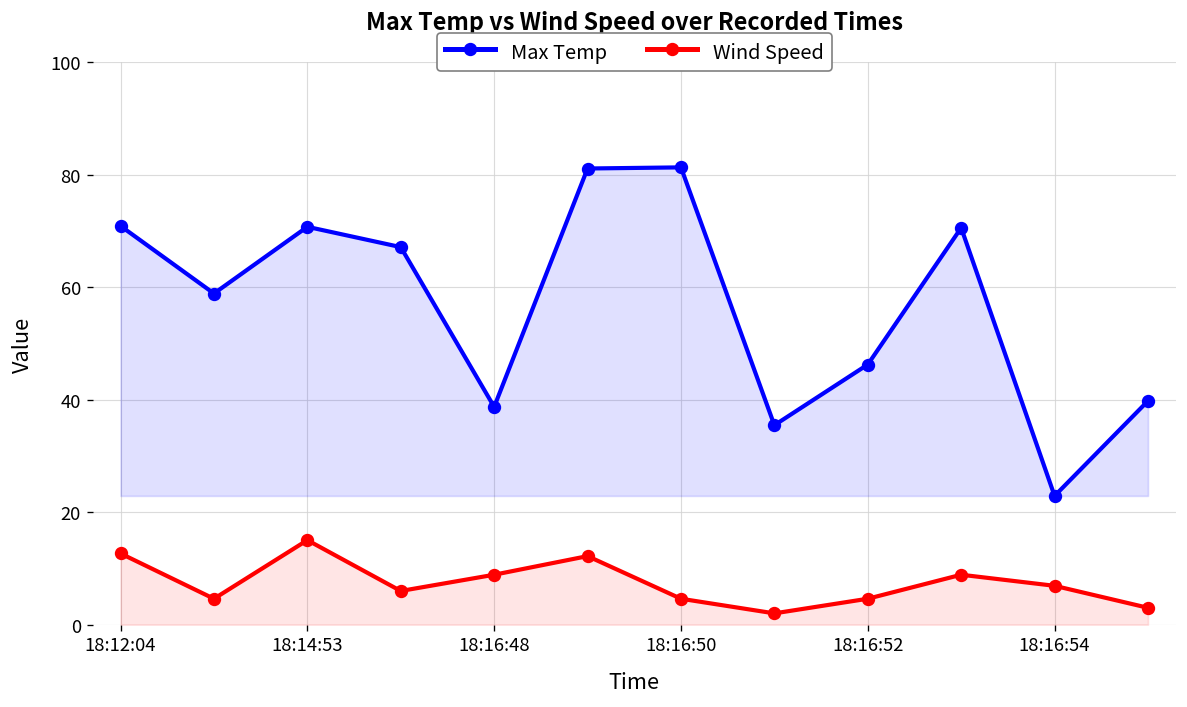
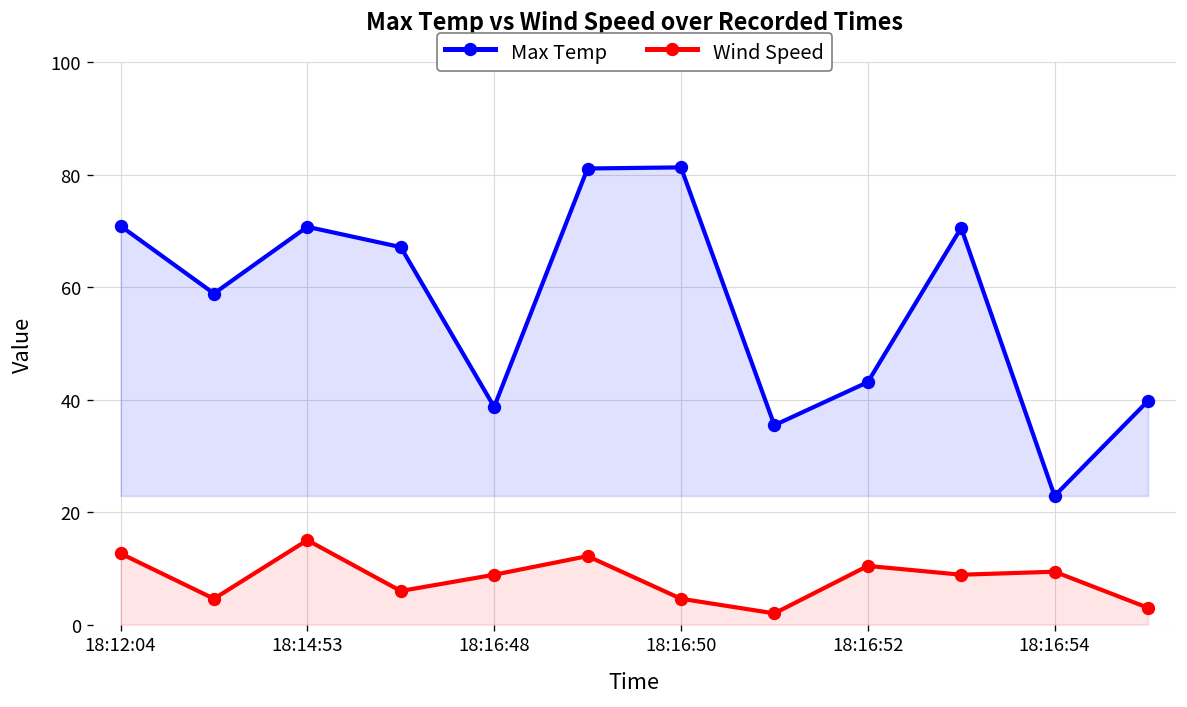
  {
    "Max Temp": {
      "18:12:04": 71,
      "18:14:53": 71,
      "18:16:48": 39,
      "18:16:50": 81,
-     "18:16:52": 46,
+     "18:16:52": 43,
      "18:16:54": 23
    },
    "Wind Speed": {
      "18:12:04": 13,
      "18:14:53": 15,
      "18:16:48": 9,
      "18:16:50": 5,
-     "18:16:52": 5,
-     "18:16:54": 7
+     "18:16:52": 10,
+     "18:16:54": 9
    }
  }
